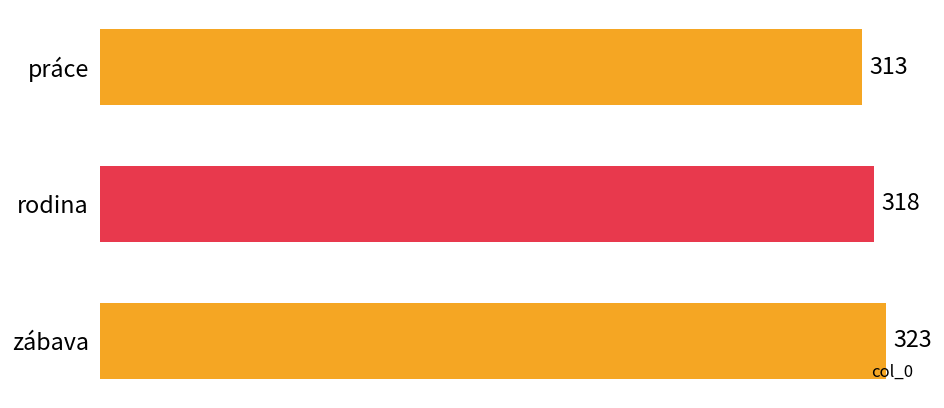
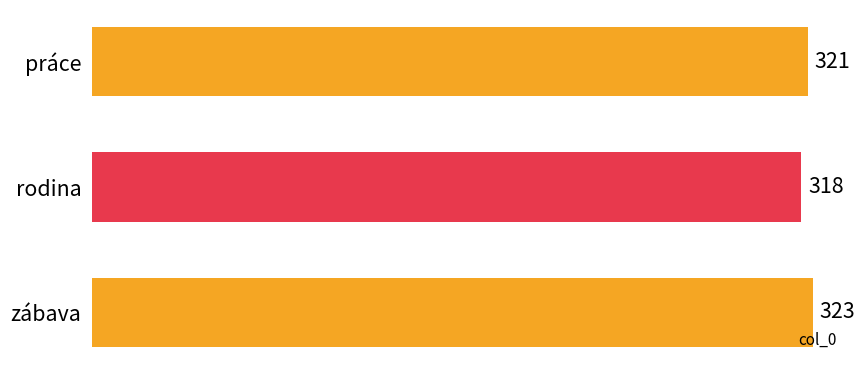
  {
-   "práce": 313,
+   "práce": 321,
    "rodina": 318,
    "zábava": 323
  }
